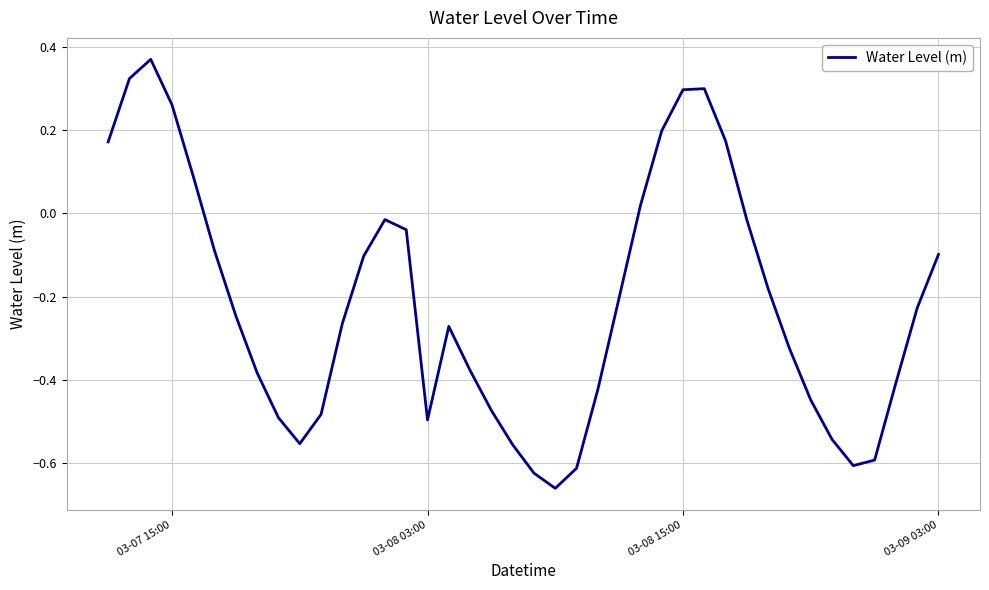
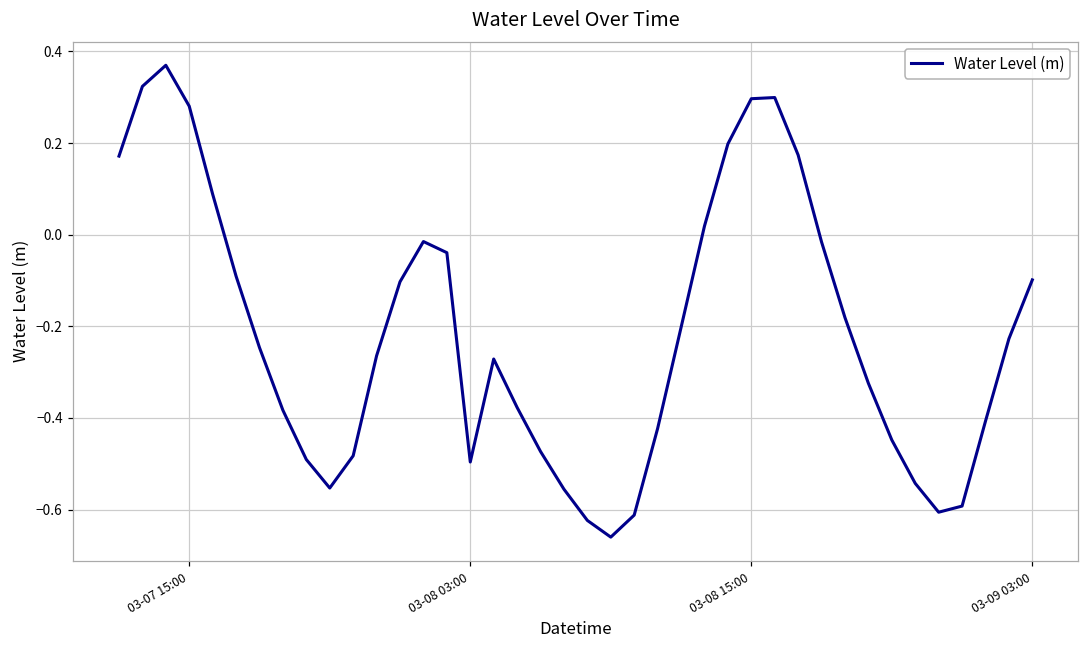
  {
-   "03-07 15:00": 0.26,
+   "03-07 15:00": 0.28,
    "03-08 03:00": -0.50,
    "03-08 15:00": 0.30,
    "03-09 03:00": -0.10
  }
